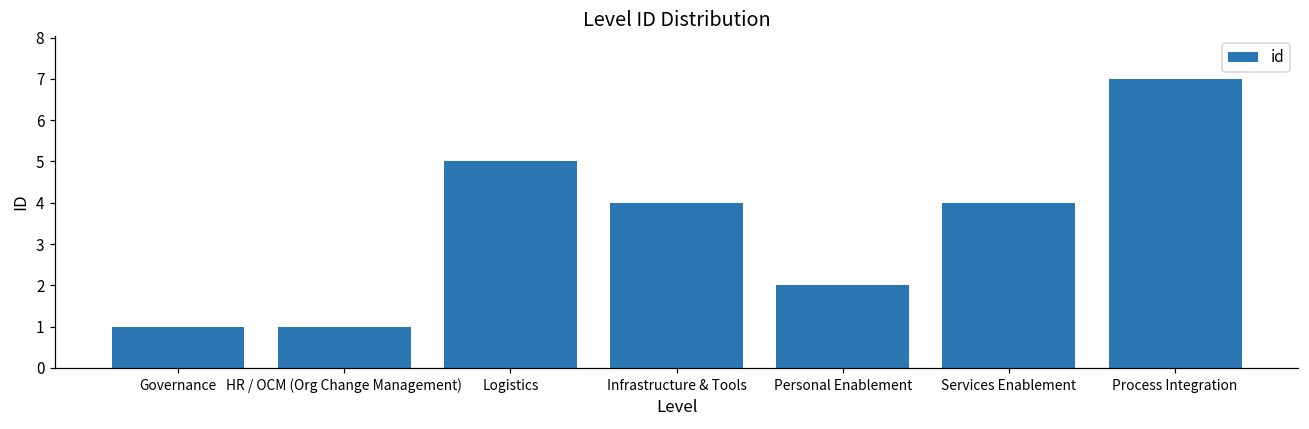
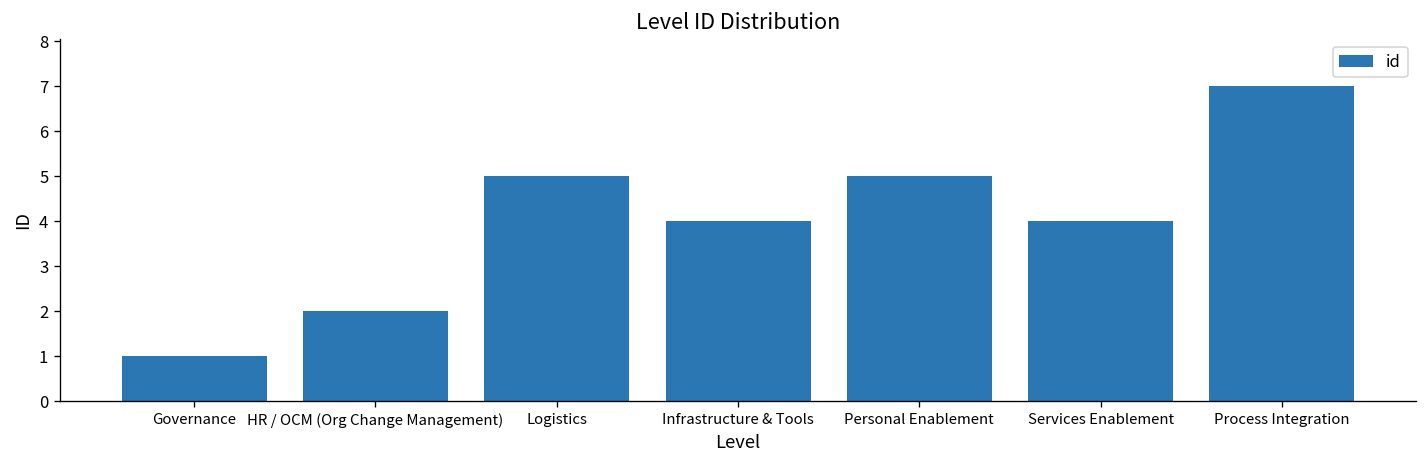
  {
    "Governance": 1,
-   "HR / OCM (Org Change Management)": 1,
+   "HR / OCM (Org Change Management)": 2,
    "Logistics": 5,
    "Infrastructure & Tools": 4,
-   "Personal Enablement": 2,
+   "Personal Enablement": 5,
    "Services Enablement": 4,
    "Process Integration": 7
  }
